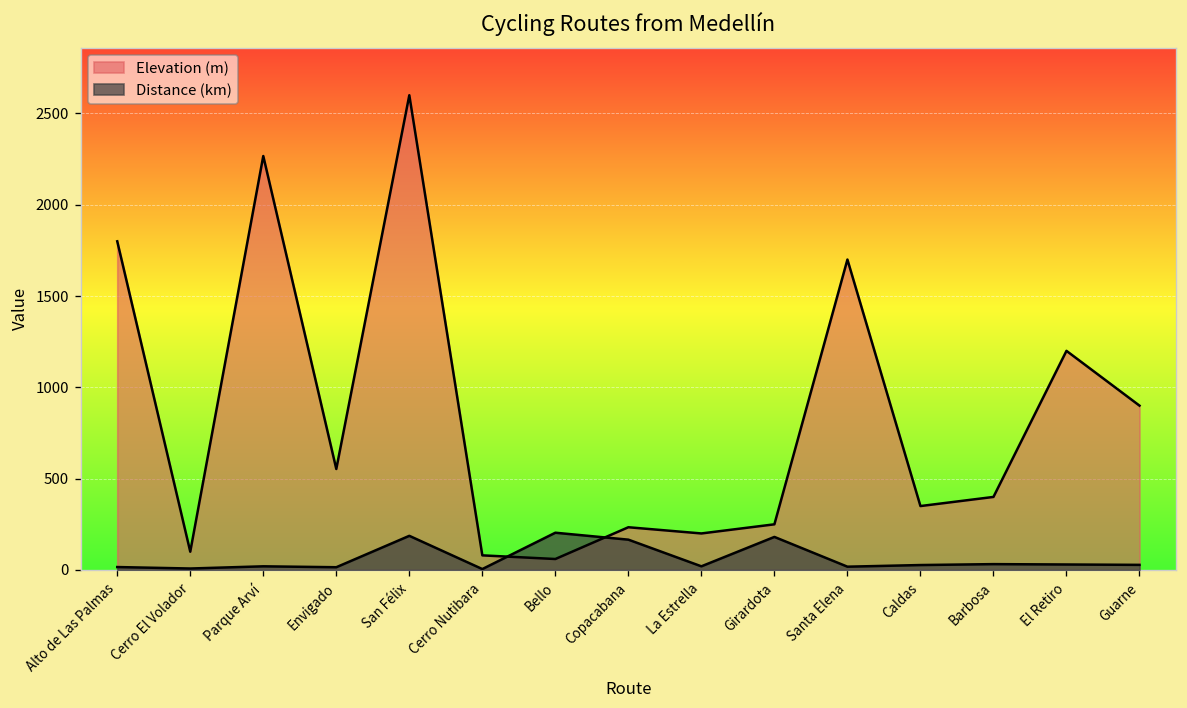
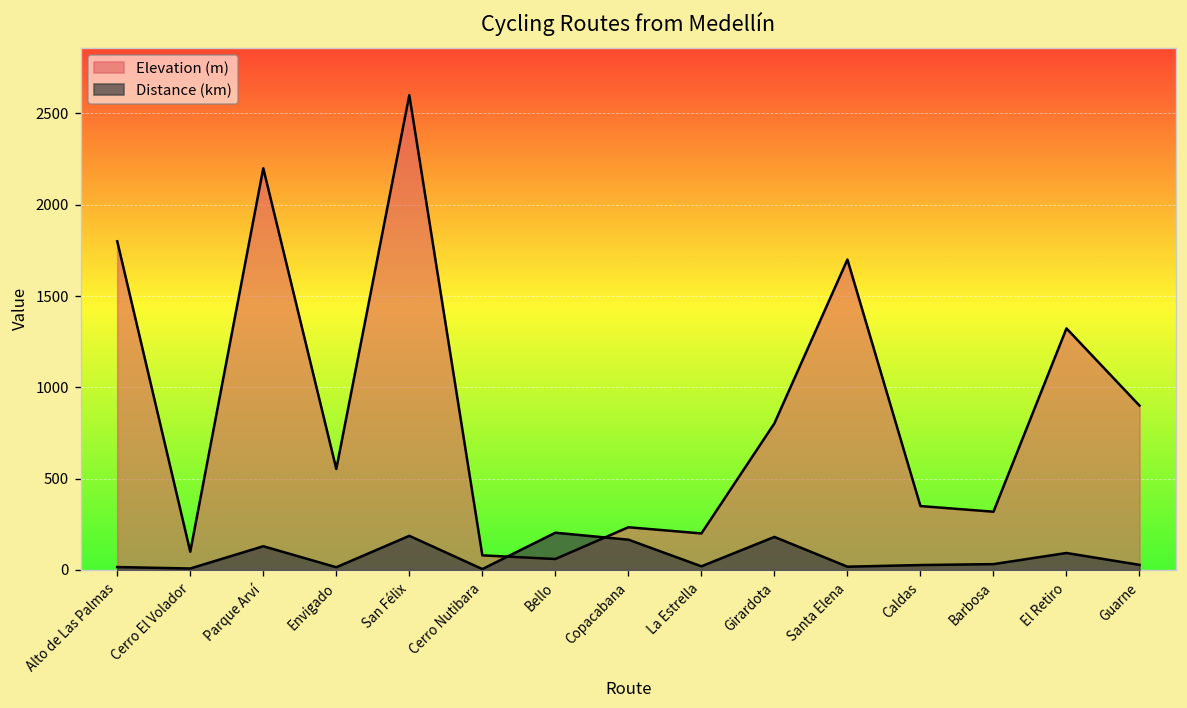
  {
    "Elevation (m)": {
      "Alto de Las Palmas": 1800,
      "Cerro El Volador": 100,
-     "Parque Arví": 2270,
+     "Parque Arví": 2200,
      "Envigado": 550,
      "San Félix": 2600,
      "Cerro Nutibara": 80,
      "Bello": 60,
      "Copacabana": 230,
      "La Estrella": 200,
-     "Girardota": 250,
+     "Girardota": 800,
      "Santa Elena": 1700,
      "Caldas": 350,
-     "Barbosa": 400,
-     "El Retiro": 1200,
+     "Barbosa": 320,
+     "El Retiro": 1320,
      "Guarne": 900
    },
    "Distance (km)": {
      "Alto de Las Palmas": 20,
      "Cerro El Volador": 10,
-     "Parque Arví": 20,
+     "Parque Arví": 130,
      "Envigado": 20,
      "San Félix": 190,
      "Cerro Nutibara": 10,
      "Bello": 200,
      "Copacabana": 170,
      "La Estrella": 20,
      "Girardota": 180,
      "Santa Elena": 20,
      "Caldas": 30,
      "Barbosa": 30,
-     "El Retiro": 30,
+     "El Retiro": 90,
      "Guarne": 30
    }
  }
